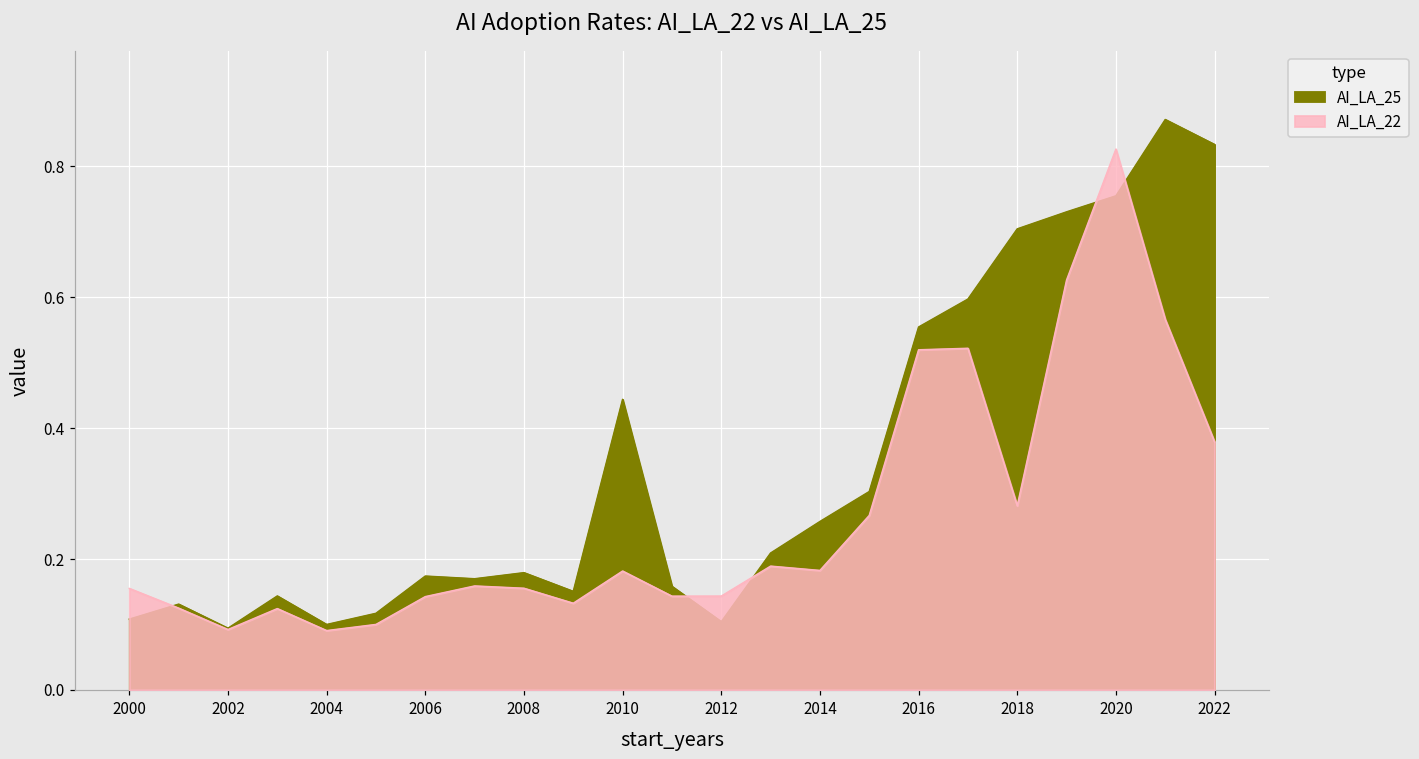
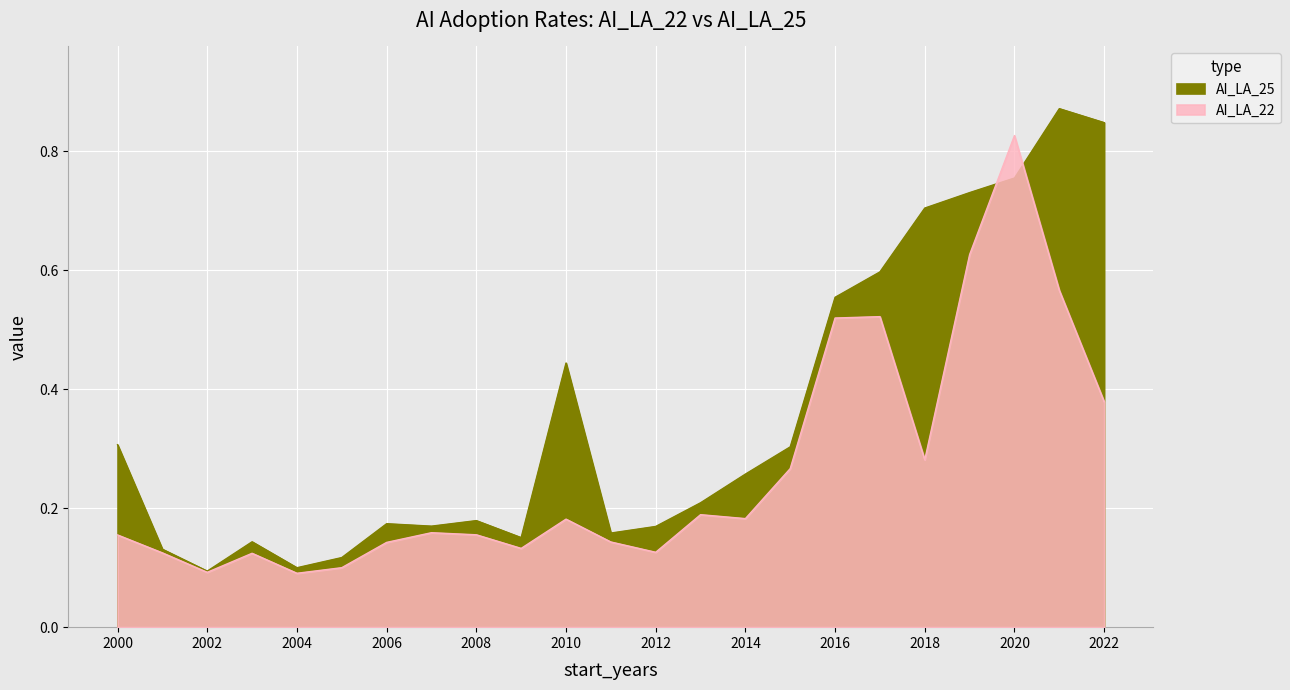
  {
    "AI_LA_25": {
-     "2000": 0.11,
+     "2000": 0.31,
      "2004": 0.10,
      "2006": 0.17,
      "2008": 0.18,
      "2010": 0.44,
-     "2012": 0.10,
+     "2012": 0.17,
      "2014": 0.26,
      "2016": 0.55,
      "2018": 0.70,
      "2020": 0.76,
-     "2022": 0.83
+     "2022": 0.85
    },
    "AI_LA_22": {
      "2000": 0.16,
      "2004": 0.09,
      "2006": 0.14,
      "2008": 0.16,
      "2010": 0.18,
-     "2012": 0.14,
+     "2012": 0.13,
      "2014": 0.18,
      "2016": 0.52,
      "2018": 0.28,
      "2020": 0.83,
      "2022": 0.38
    }
  }
